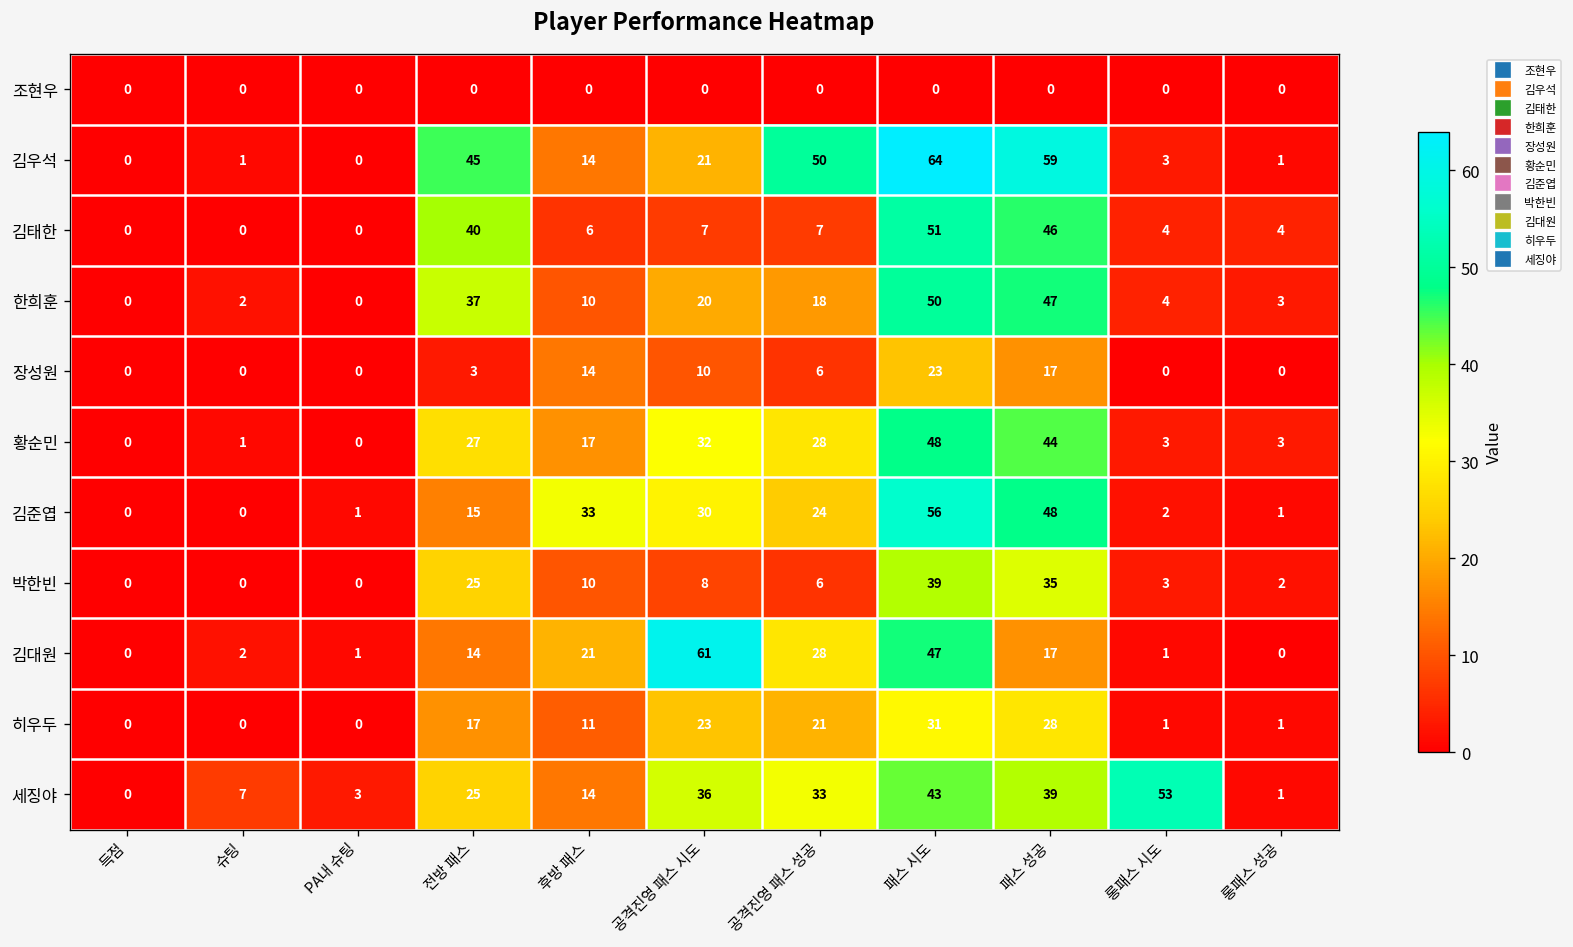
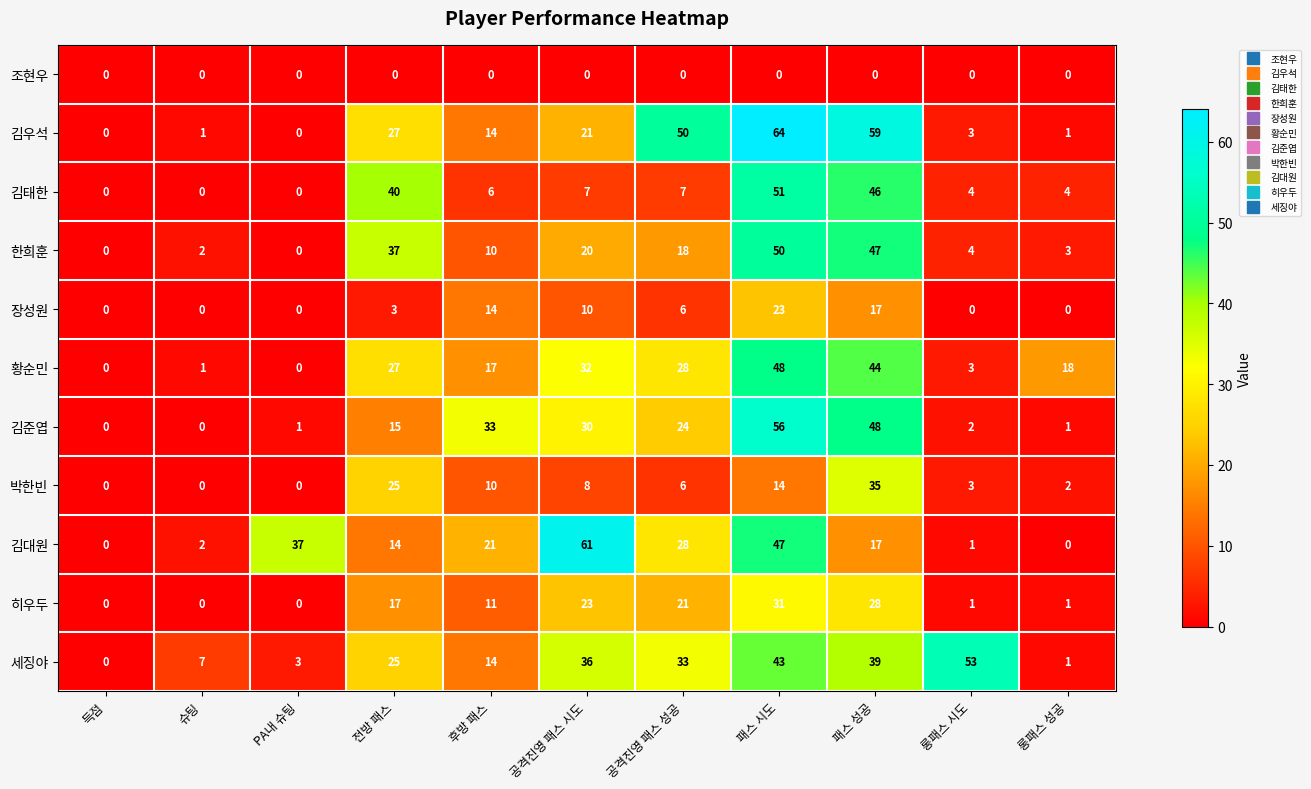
  {
    "조현우": {
      "득점": 0,
      "슈팅": 0,
      "PA내 슈팅": 0,
      "전방 패스": 0,
      "후방 패스": 0,
      "공격진영 패스 시도": 0,
      "공격진영 패스 성공": 0,
      "패스 시도": 0,
      "패스 성공": 0,
      "롱패스 시도": 0,
      "롱패스 성공": 0
    },
    "김우석": {
      "득점": 0,
      "슈팅": 1,
      "PA내 슈팅": 0,
-     "전방 패스": 45,
+     "전방 패스": 27,
      "후방 패스": 14,
      "공격진영 패스 시도": 21,
      "공격진영 패스 성공": 50,
      "패스 시도": 64,
      "패스 성공": 59,
      "롱패스 시도": 3,
      "롱패스 성공": 1
    },
    "김태한": {
      "득점": 0,
      "슈팅": 0,
      "PA내 슈팅": 0,
      "전방 패스": 40,
      "후방 패스": 6,
      "공격진영 패스 시도": 7,
      "공격진영 패스 성공": 7,
      "패스 시도": 51,
      "패스 성공": 46,
      "롱패스 시도": 4,
      "롱패스 성공": 4
    },
    "한희훈": {
      "득점": 0,
      "슈팅": 2,
      "PA내 슈팅": 0,
      "전방 패스": 37,
      "후방 패스": 10,
      "공격진영 패스 시도": 20,
      "공격진영 패스 성공": 18,
      "패스 시도": 50,
      "패스 성공": 47,
      "롱패스 시도": 4,
      "롱패스 성공": 3
    },
    "장성원": {
      "득점": 0,
      "슈팅": 0,
      "PA내 슈팅": 0,
      "전방 패스": 3,
      "후방 패스": 14,
      "공격진영 패스 시도": 10,
      "공격진영 패스 성공": 6,
      "패스 시도": 23,
      "패스 성공": 17,
      "롱패스 시도": 0,
      "롱패스 성공": 0
    },
    "황순민": {
      "득점": 0,
      "슈팅": 1,
      "PA내 슈팅": 0,
      "전방 패스": 27,
      "후방 패스": 17,
      "공격진영 패스 시도": 32,
      "공격진영 패스 성공": 28,
      "패스 시도": 48,
      "패스 성공": 44,
      "롱패스 시도": 3,
-     "롱패스 성공": 3
+     "롱패스 성공": 18
    },
    "김준엽": {
      "득점": 0,
      "슈팅": 0,
      "PA내 슈팅": 1,
      "전방 패스": 15,
      "후방 패스": 33,
      "공격진영 패스 시도": 30,
      "공격진영 패스 성공": 24,
      "패스 시도": 56,
      "패스 성공": 48,
      "롱패스 시도": 2,
      "롱패스 성공": 1
    },
    "박한빈": {
      "득점": 0,
      "슈팅": 0,
      "PA내 슈팅": 0,
      "전방 패스": 25,
      "후방 패스": 10,
      "공격진영 패스 시도": 8,
      "공격진영 패스 성공": 6,
-     "패스 시도": 39,
+     "패스 시도": 14,
      "패스 성공": 35,
      "롱패스 시도": 3,
      "롱패스 성공": 2
    },
    "김대원": {
      "득점": 0,
      "슈팅": 2,
-     "PA내 슈팅": 1,
+     "PA내 슈팅": 37,
      "전방 패스": 14,
      "후방 패스": 21,
      "공격진영 패스 시도": 61,
      "공격진영 패스 성공": 28,
      "패스 시도": 47,
      "패스 성공": 17,
      "롱패스 시도": 1,
      "롱패스 성공": 0
    },
    "히우두": {
      "득점": 0,
      "슈팅": 0,
      "PA내 슈팅": 0,
      "전방 패스": 17,
      "후방 패스": 11,
      "공격진영 패스 시도": 23,
      "공격진영 패스 성공": 21,
      "패스 시도": 31,
      "패스 성공": 28,
      "롱패스 시도": 1,
      "롱패스 성공": 1
    },
    "세징야": {
      "득점": 0,
      "슈팅": 7,
      "PA내 슈팅": 3,
      "전방 패스": 25,
      "후방 패스": 14,
      "공격진영 패스 시도": 36,
      "공격진영 패스 성공": 33,
      "패스 시도": 43,
      "패스 성공": 39,
      "롱패스 시도": 53,
      "롱패스 성공": 1
    }
  }
